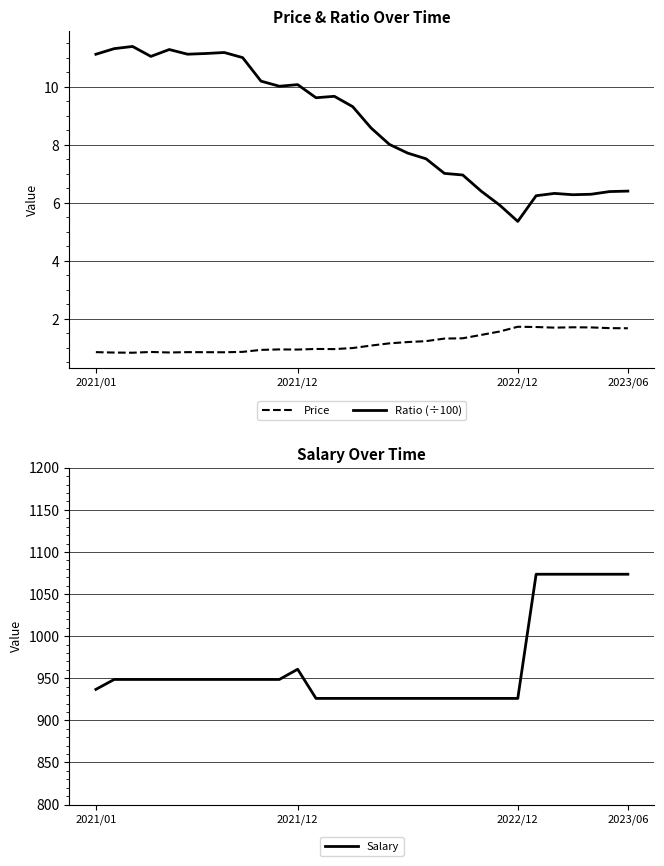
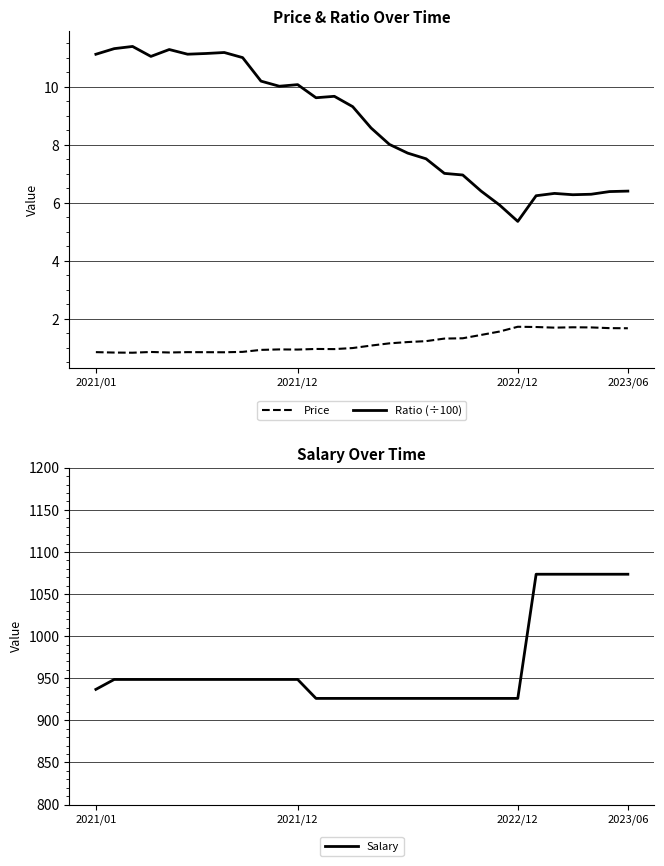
  {
    "Salary Over Time": {
      "2021/01": 940,
-     "2021/12": 960,
+     "2021/12": 950,
      "2022/12": 930,
      "2023/06": 1070
    }
  }
